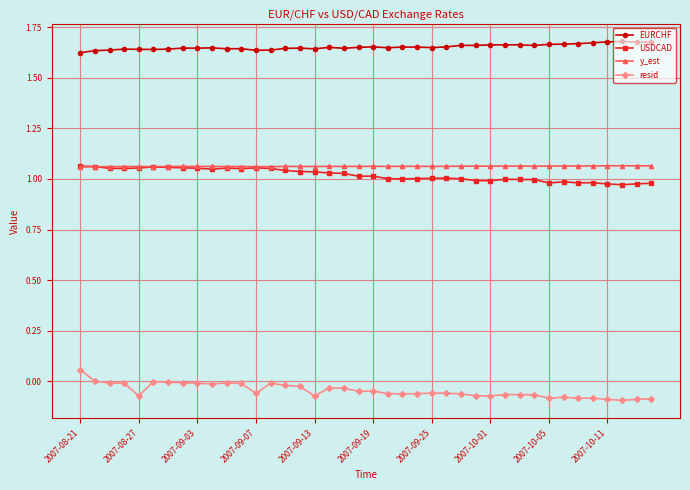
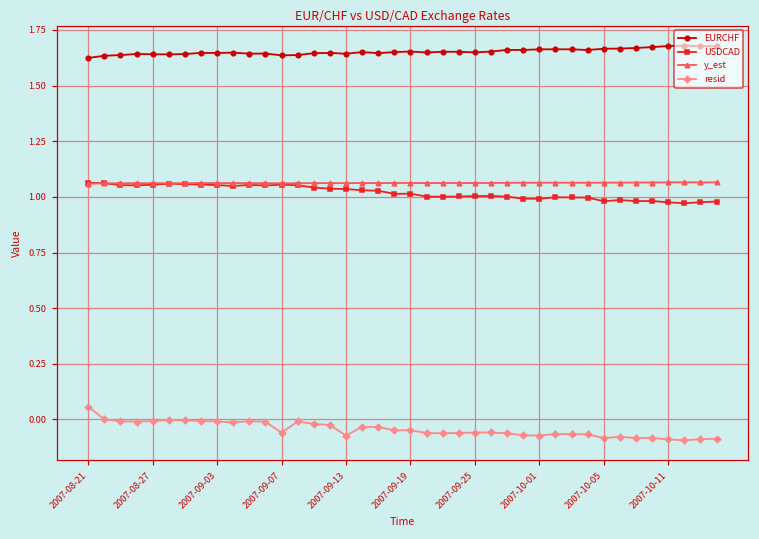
  {
    "y_est": {
      "2007-09-13": 1.06,
      "2007-09-19": 1.06,
      "2007-09-25": 1.06,
      "2007-10-01": 1.06,
      "2007-10-05": 1.06,
      "2007-10-11": 1.07
    },
    "resid": {
      "2007-08-21": 0.06,
-     "2007-08-27": -0.07,
+     "2007-08-27": -0.01,
      "2007-09-03": -0.01,
      "2007-09-07": -0.06,
      "2007-09-13": -0.07,
      "2007-09-19": -0.05,
      "2007-09-25": -0.06,
      "2007-10-01": -0.07,
      "2007-10-05": -0.08,
      "2007-10-11": -0.09
    }
  }
